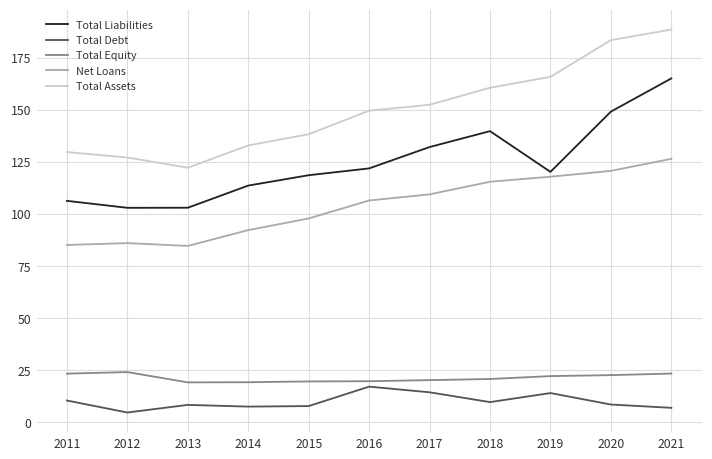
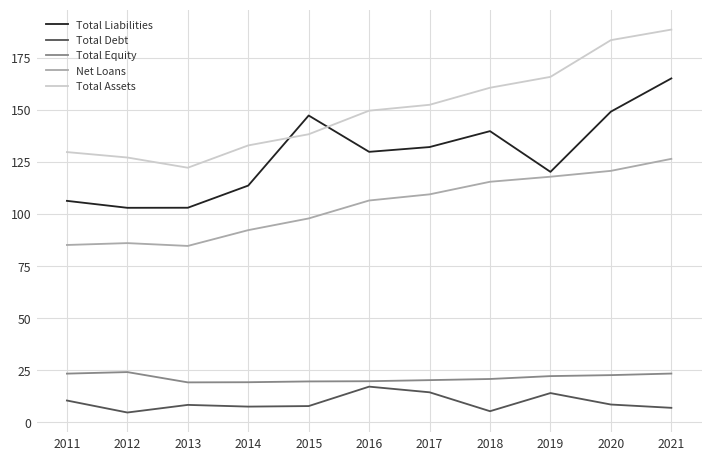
  {
    "Total Liabilities": {
      "2011": 106,
      "2012": 103,
      "2013": 103,
      "2014": 114,
-     "2015": 119,
-     "2016": 122,
+     "2015": 147,
+     "2016": 130,
      "2017": 132,
      "2018": 140,
      "2019": 120,
      "2020": 149,
      "2021": 165
    },
    "Total Debt": {
      "2011": 10,
      "2012": 5,
      "2013": 8,
      "2014": 8,
      "2015": 8,
      "2016": 17,
      "2017": 14,
-     "2018": 10,
+     "2018": 5,
      "2019": 14,
      "2020": 9,
      "2021": 7
    }
  }
